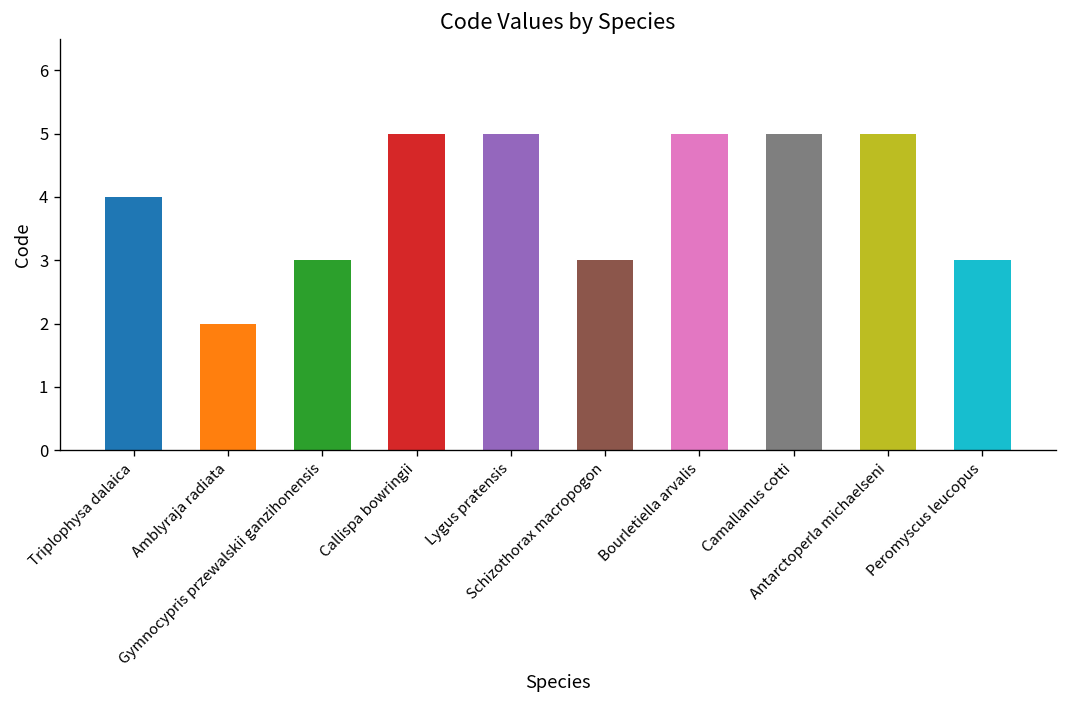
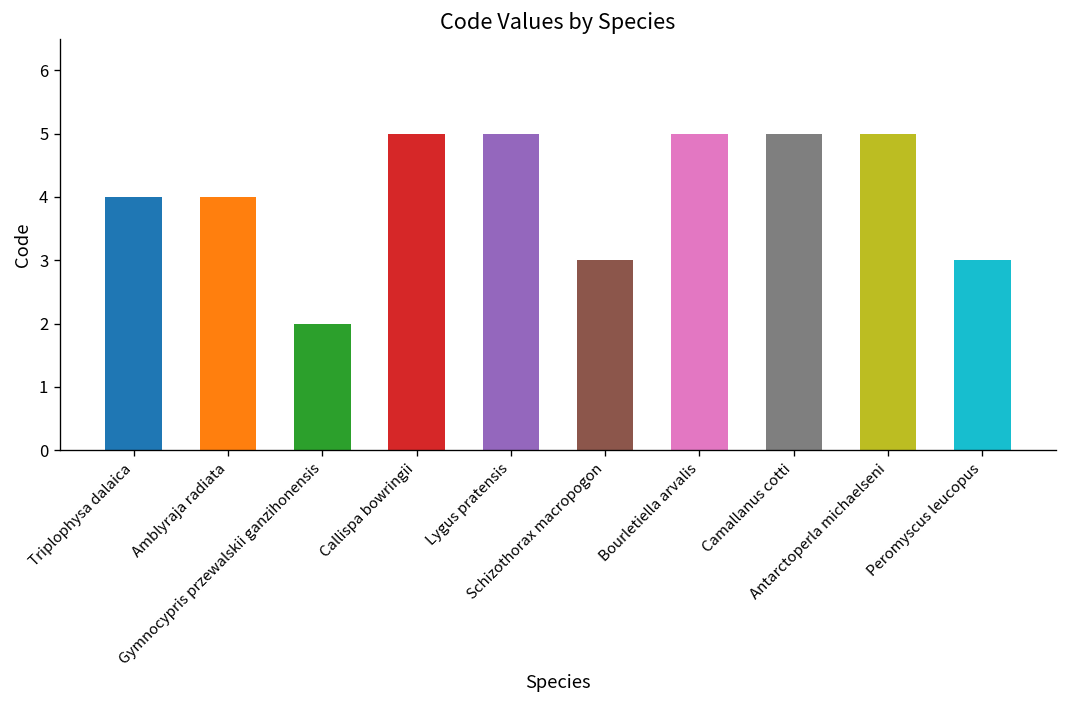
  {
    "Triplophysa dalaica": 4,
-   "Amblyraja radiata": 2,
-   "Gymnocypris przewalskii ganzihonensis": 3,
+   "Amblyraja radiata": 4,
+   "Gymnocypris przewalskii ganzihonensis": 2,
    "Callispa bowringii": 5,
    "Lygus pratensis": 5,
    "Schizothorax macropogon": 3,
    "Bourletiella arvalis": 5,
    "Camallanus cotti": 5,
    "Antarctoperla michaelseni": 5,
    "Peromyscus leucopus": 3
  }
